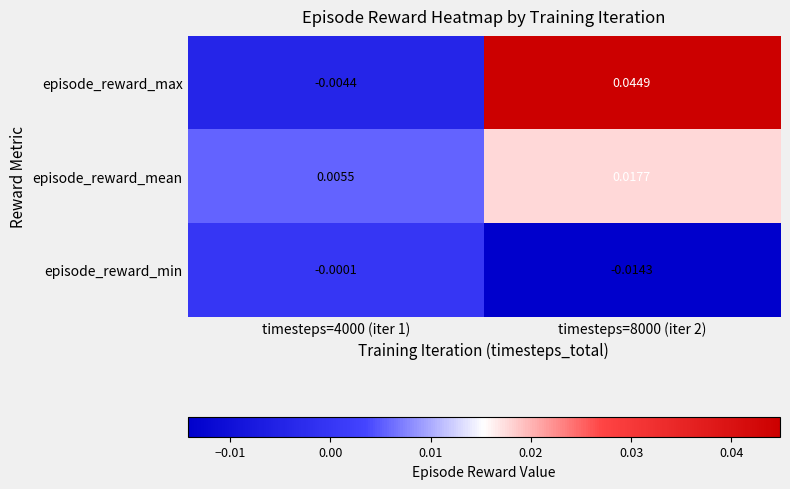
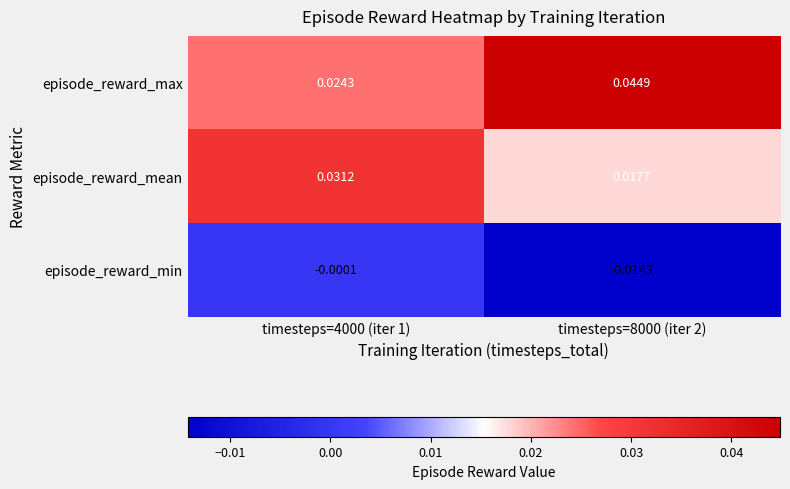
  {
    "episode_reward_max": {
-     "timesteps=4000 (iter 1)": -0.0044,
+     "timesteps=4000 (iter 1)": 0.0243,
      "timesteps=8000 (iter 2)": 0.0449
    },
    "episode_reward_mean": {
-     "timesteps=4000 (iter 1)": 0.0055
+     "timesteps=4000 (iter 1)": 0.0312
    },
    "episode_reward_min": {
      "timesteps=4000 (iter 1)": -0.0001,
      "timesteps=8000 (iter 2)": -0.0143
    }
  }
